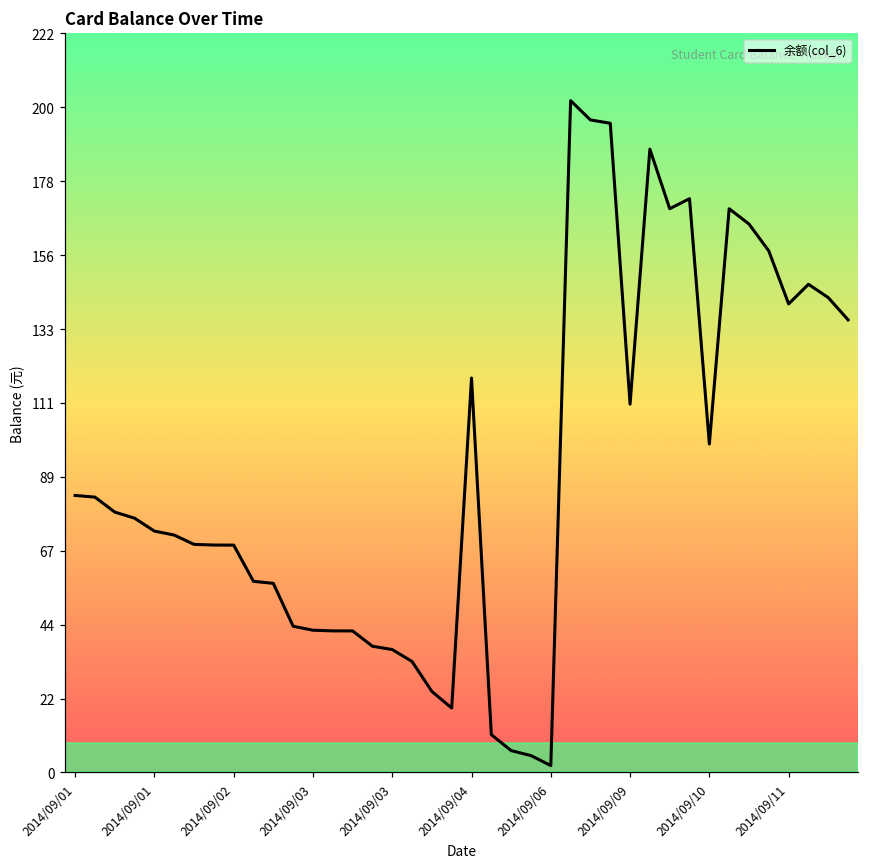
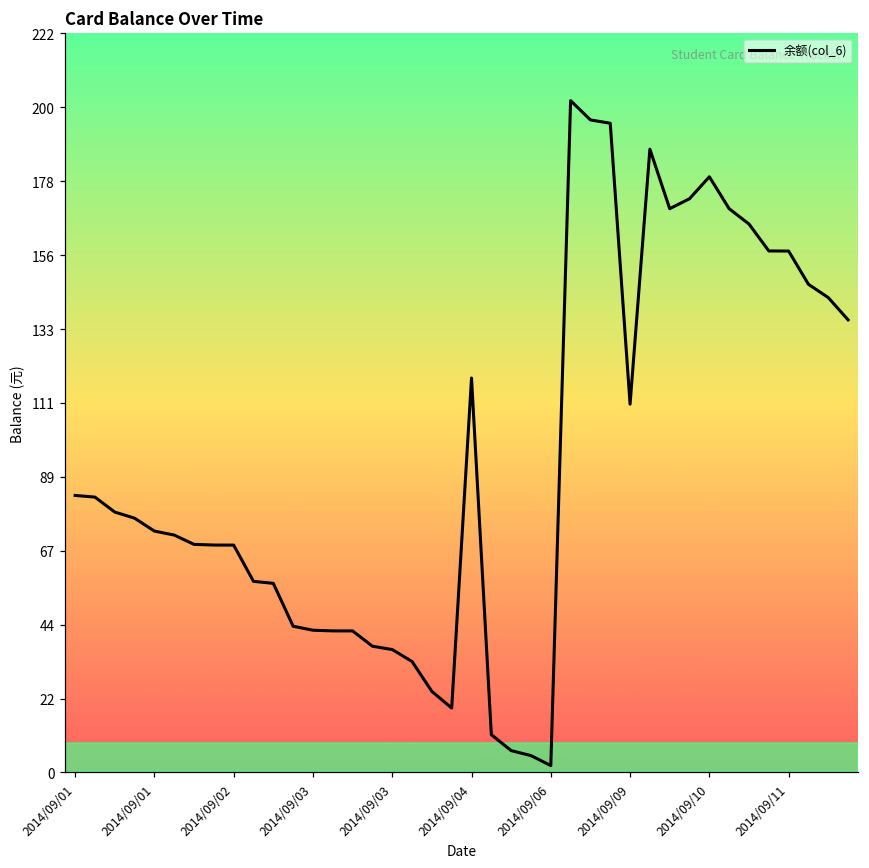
  {
    "2014/09/02": 68,
    "2014/09/04": 119,
    "2014/09/09": 111,
-   "2014/09/10": 99,
-   "2014/09/11": 141
+   "2014/09/10": 179,
+   "2014/09/11": 157
  }
